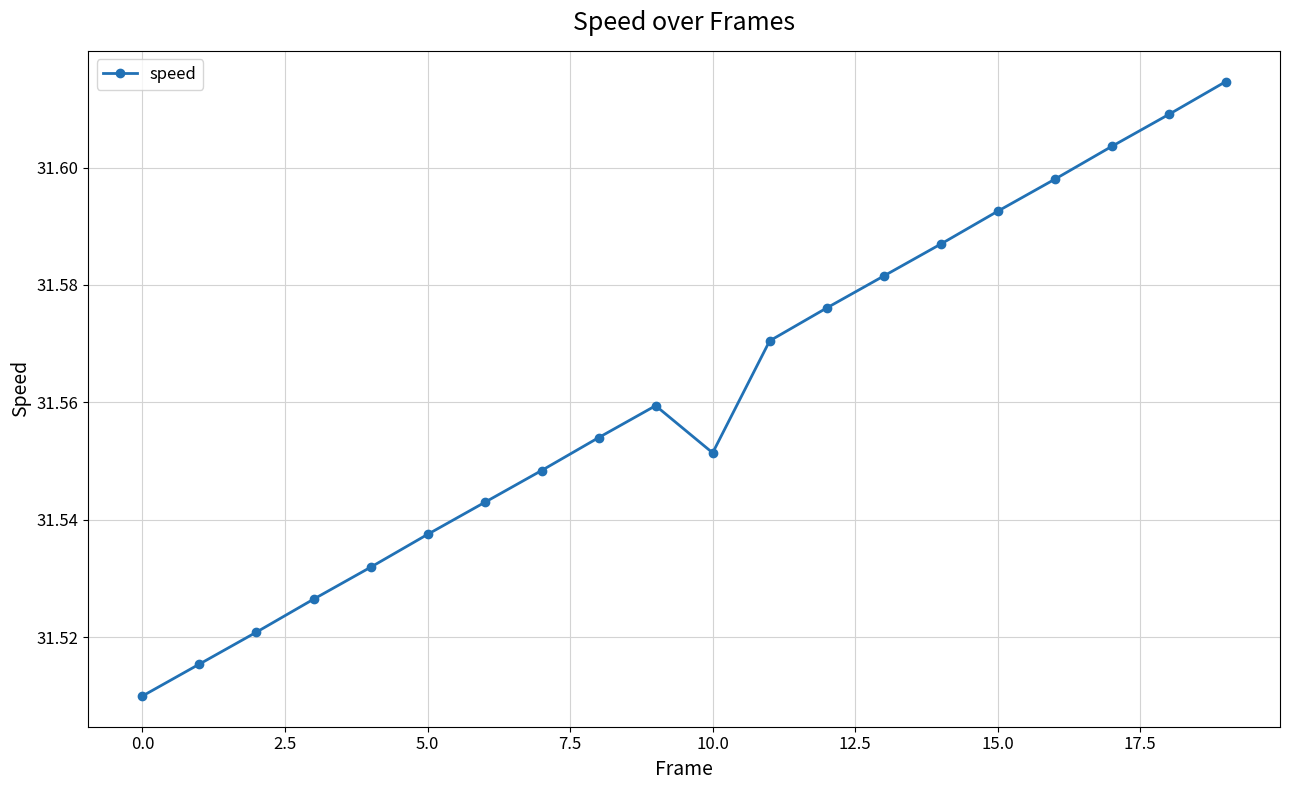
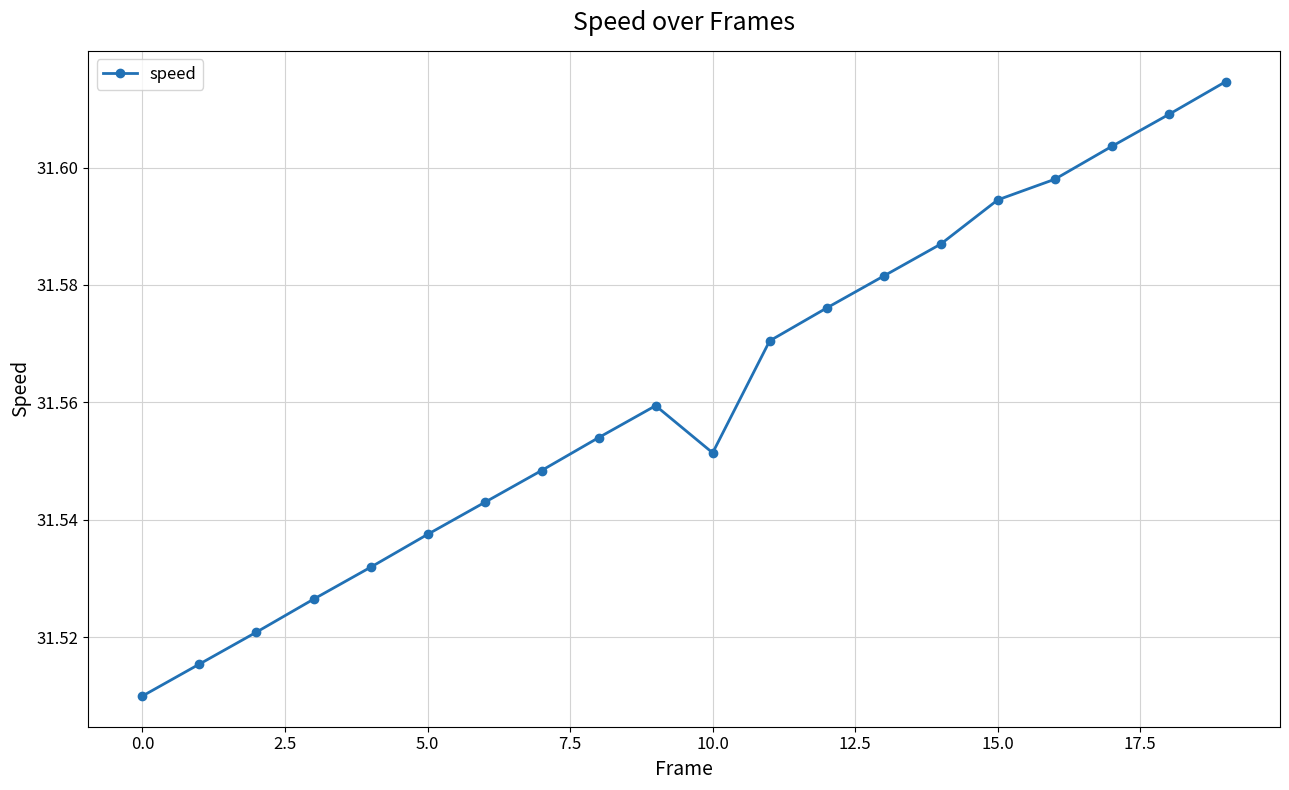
  {
    "0.0": 31.510,
    "5.0": 31.538,
    "10.0": 31.551,
-   "15.0": 31.593
+   "15.0": 31.594
  }
